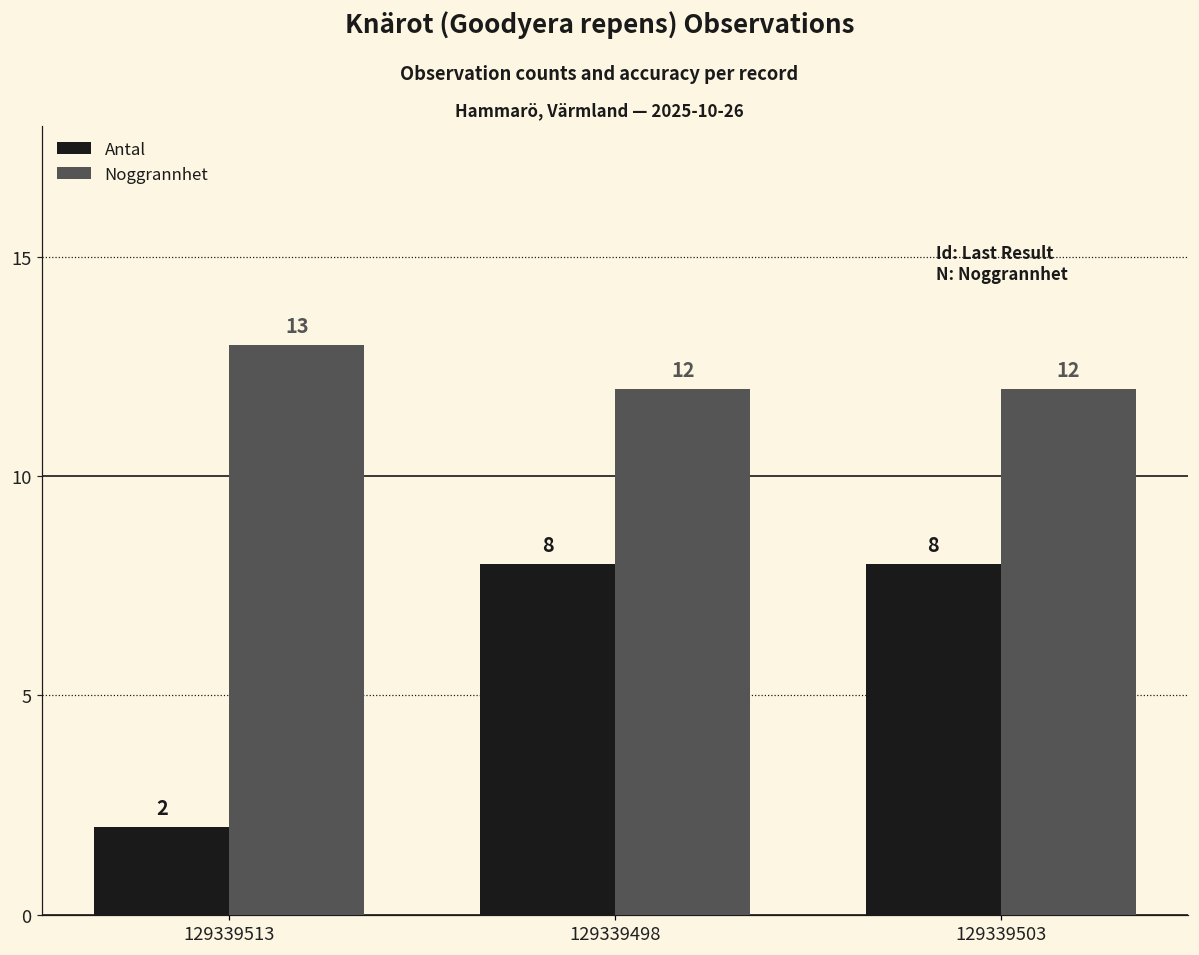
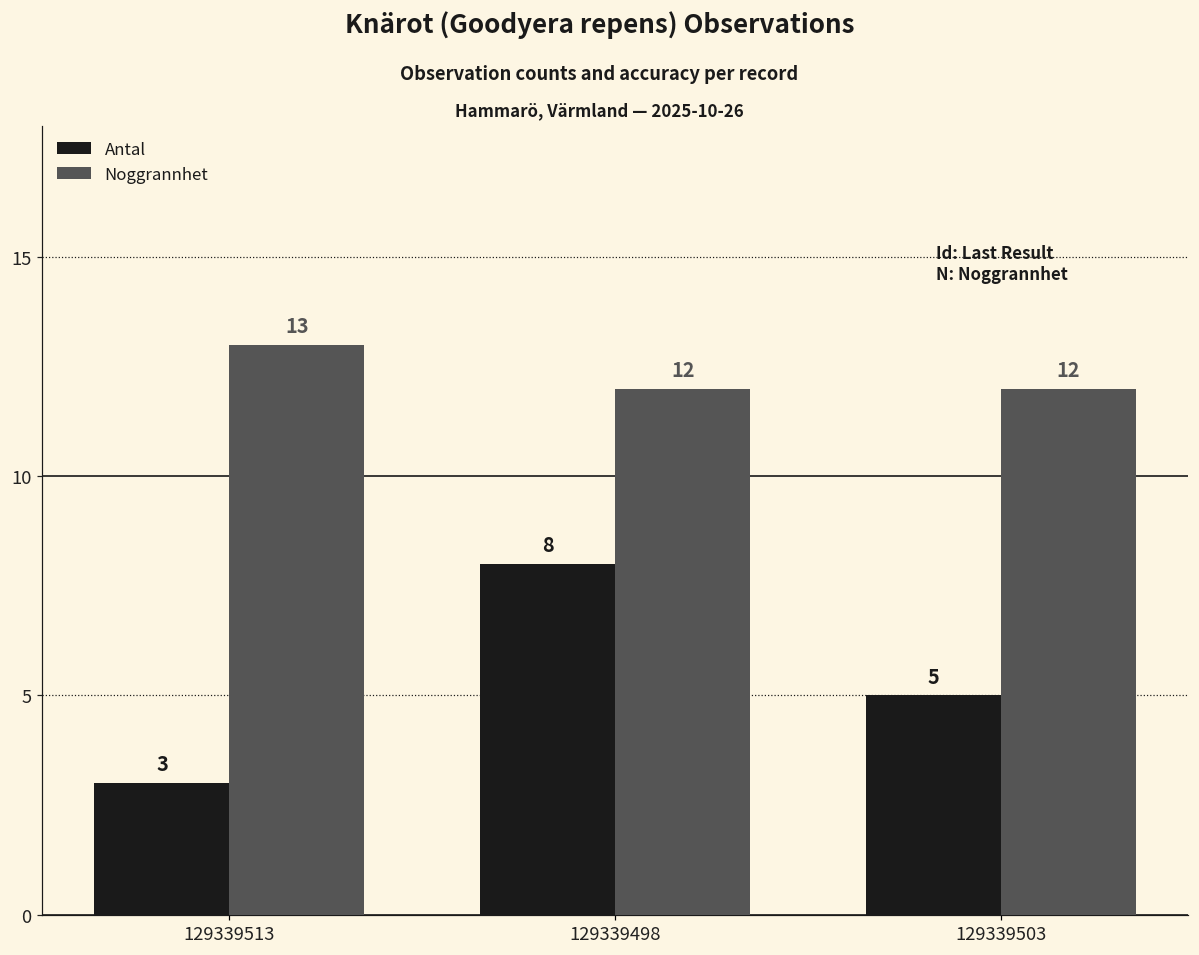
  {
    "Antal": {
-     "129339513": 2,
+     "129339513": 3,
      "129339498": 8,
-     "129339503": 8
+     "129339503": 5
    },
    "Noggrannhet": {
      "129339513": 13,
      "129339498": 12,
      "129339503": 12
    }
  }
